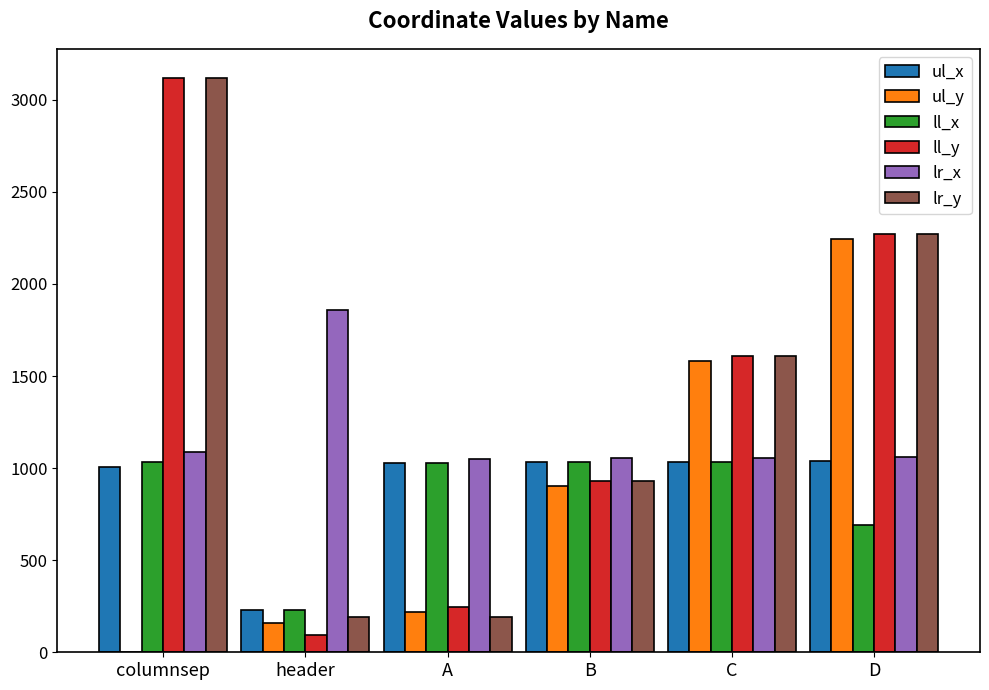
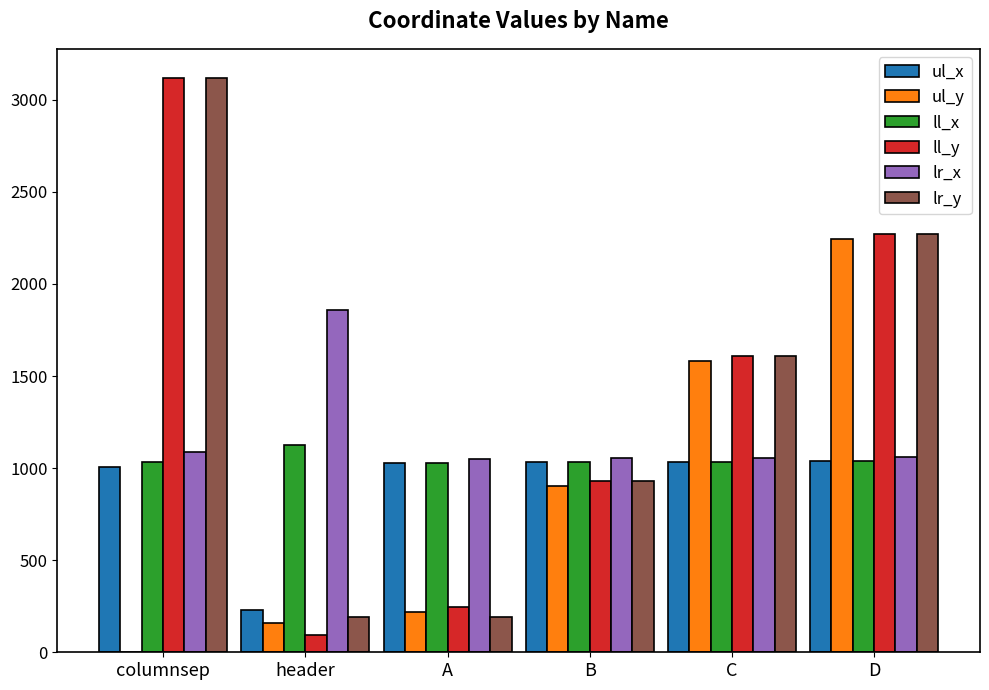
  {
    "ul_x": {
      "columnsep": 1010,
      "header": 230,
      "A": 1030,
      "B": 1030,
      "C": 1040,
      "D": 1040
    },
    "ul_y": {
      "columnsep": 0,
      "header": 160,
      "A": 220,
      "B": 900,
      "C": 1580,
      "D": 2250
    },
    "ll_x": {
      "columnsep": 1030,
-     "header": 230,
+     "header": 1130,
      "A": 1030,
      "B": 1030,
      "C": 1040,
-     "D": 690
+     "D": 1040
    },
    "ll_y": {
      "columnsep": 3120,
      "header": 90,
      "A": 250,
      "B": 930,
      "C": 1610,
      "D": 2270
    },
    "lr_x": {
      "columnsep": 1090,
      "header": 1860,
      "A": 1050,
      "B": 1050,
      "C": 1060,
      "D": 1060
    },
    "lr_y": {
      "columnsep": 3120,
      "header": 190,
      "A": 190,
      "B": 930,
      "C": 1610,
      "D": 2270
    }
  }
